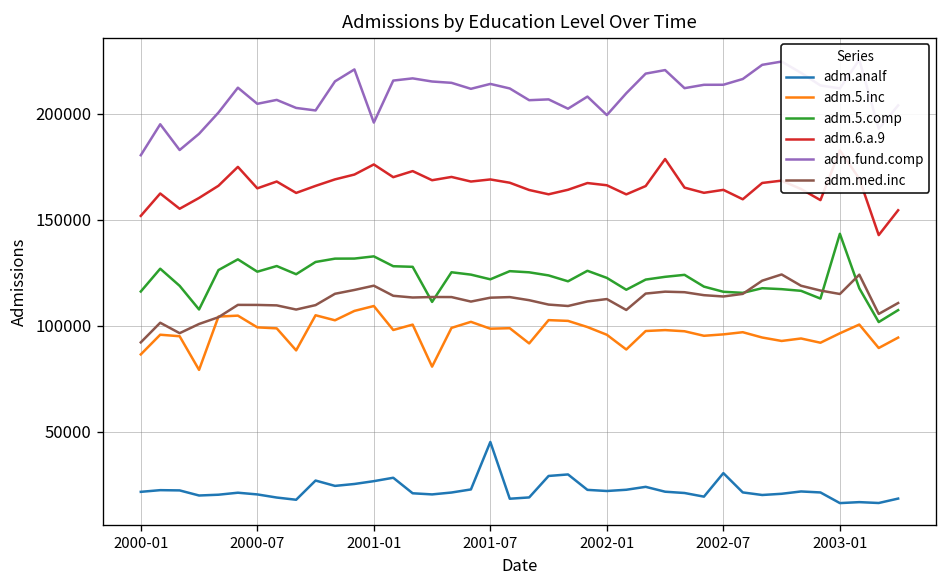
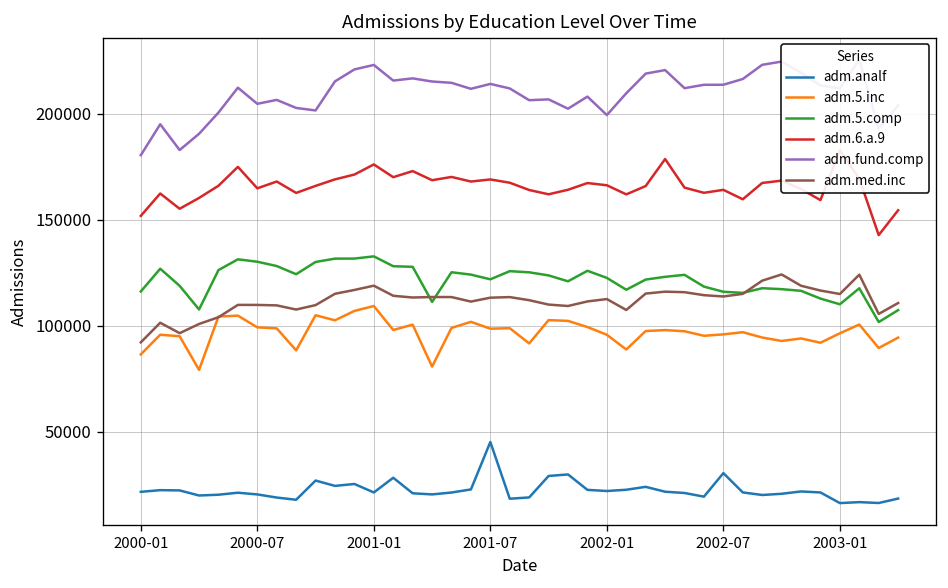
  {
    "adm.analf": {
      "2000-01": 22000,
      "2000-07": 20000,
-     "2001-01": 27000,
+     "2001-01": 21000,
      "2001-07": 45000,
      "2002-01": 22000,
      "2002-07": 30000,
      "2003-01": 16000
    },
    "adm.5.inc": {
      "2000-01": 86000,
      "2000-07": 99000,
      "2001-01": 109000,
      "2001-07": 99000,
      "2002-01": 96000,
      "2002-07": 96000,
      "2003-01": 96000
    },
    "adm.5.comp": {
      "2000-01": 116000,
-     "2000-07": 126000,
+     "2000-07": 130000,
      "2001-01": 133000,
      "2001-07": 122000,
      "2002-01": 123000,
      "2002-07": 116000,
-     "2003-01": 143000
+     "2003-01": 110000
    },
    "adm.6.a.9": {
      "2000-01": 152000,
      "2000-07": 165000,
      "2001-01": 176000,
      "2001-07": 169000,
      "2002-01": 166000,
      "2002-07": 164000
    },
    "adm.fund.comp": {
      "2000-01": 180000,
      "2000-07": 205000,
-     "2001-01": 196000,
+     "2001-01": 223000,
      "2001-07": 214000,
      "2002-01": 199000,
      "2002-07": 214000
    },
    "adm.med.inc": {
      "2000-01": 92000,
      "2000-07": 110000,
      "2001-01": 119000,
      "2001-07": 113000,
      "2002-01": 113000,
      "2002-07": 114000,
      "2003-01": 115000
    }
  }
